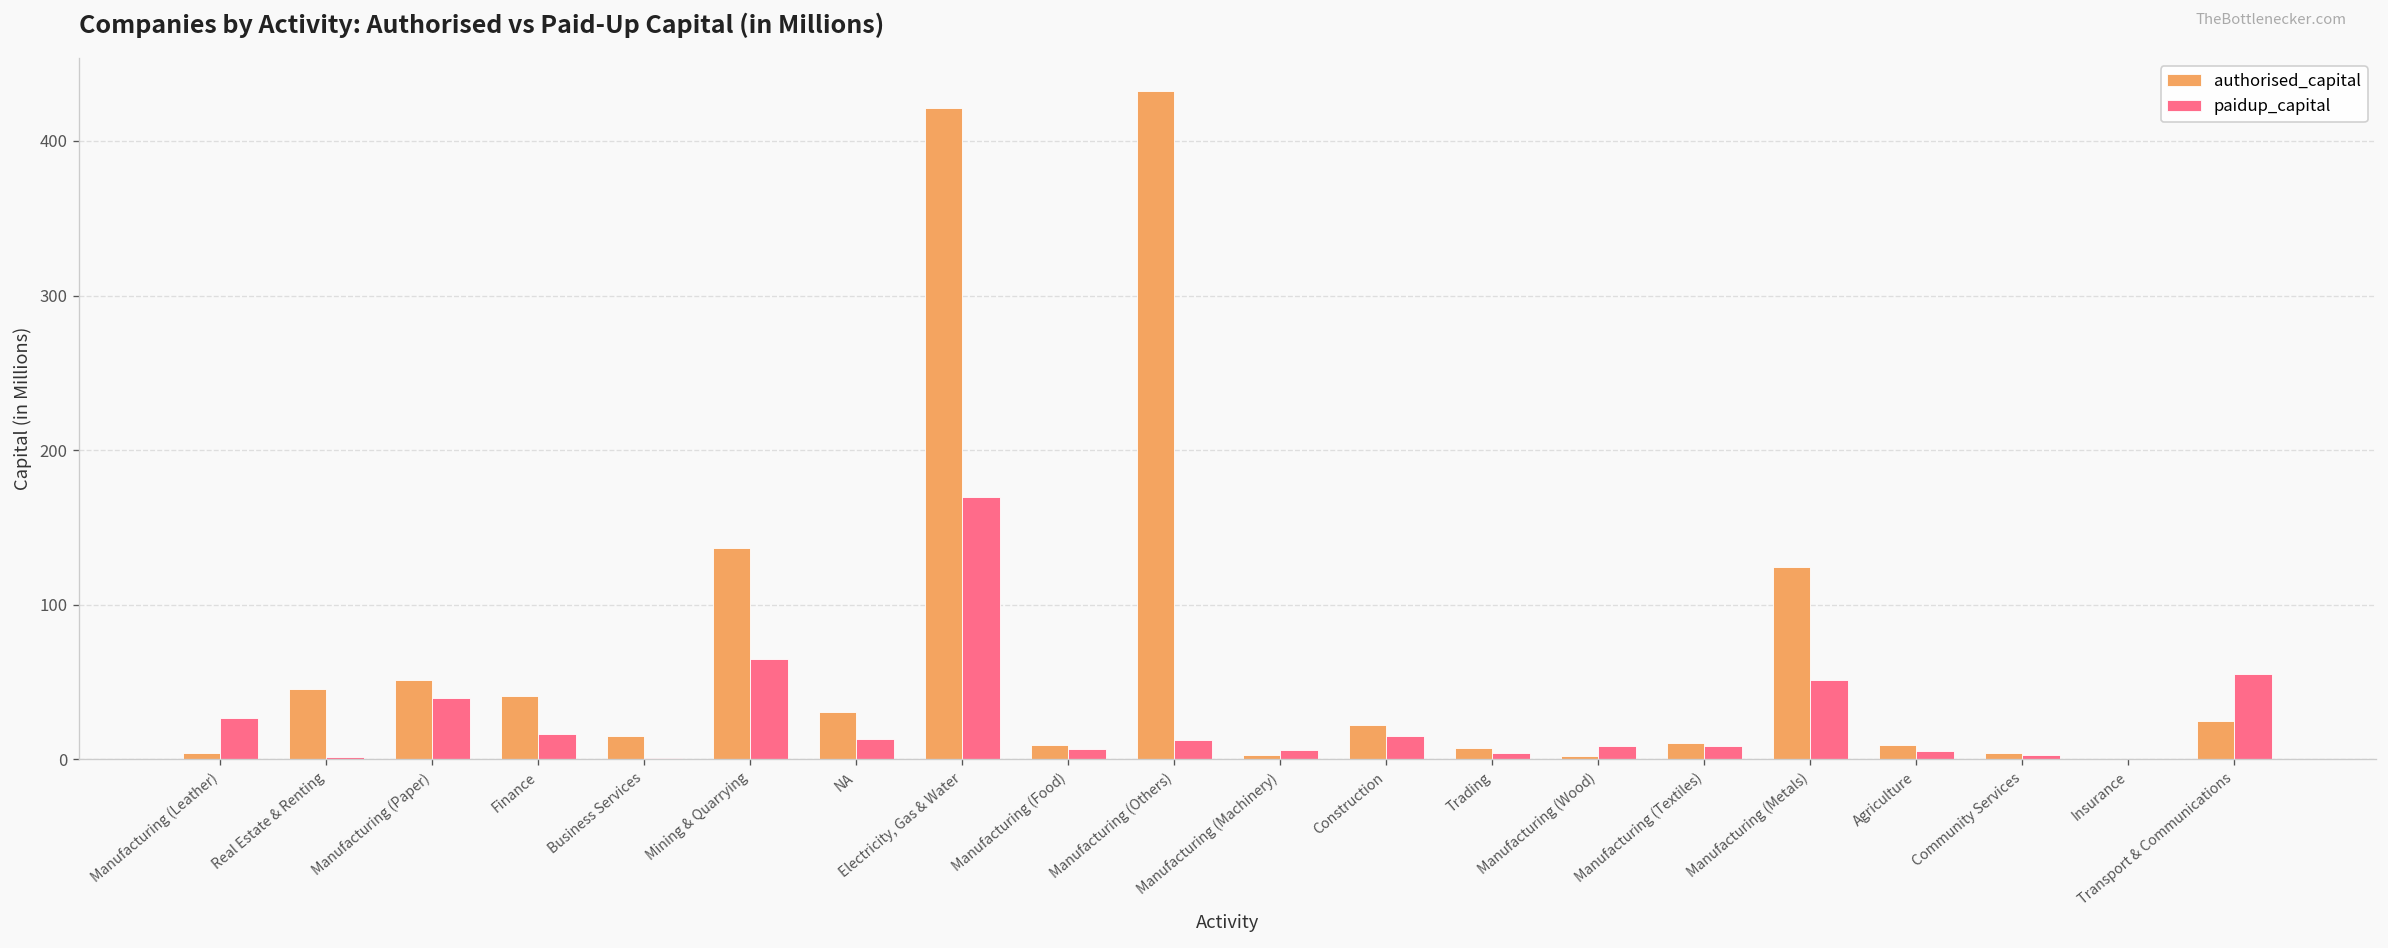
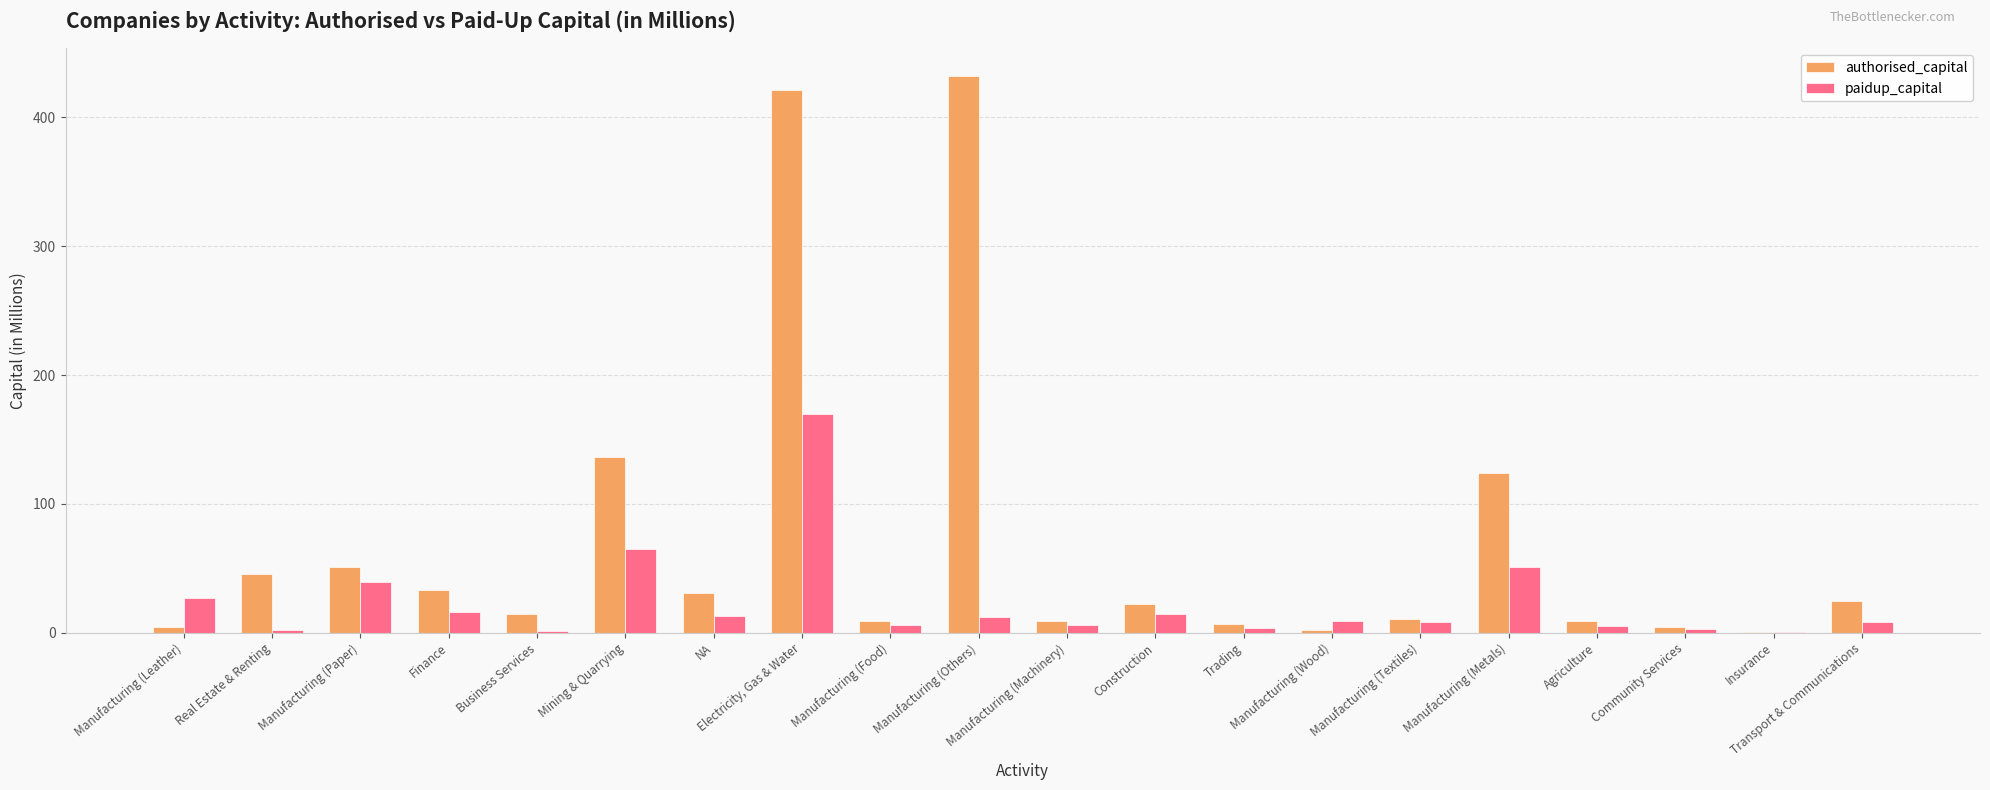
  {
    "authorised_capital": {
      "Manufacturing (Leather)": 4,
      "Real Estate & Renting": 45,
      "Manufacturing (Paper)": 51,
-     "Finance": 41,
+     "Finance": 33,
      "Business Services": 15,
      "Mining & Quarrying": 137,
      "NA": 31,
      "Electricity, Gas & Water": 421,
      "Manufacturing (Food)": 9,
      "Manufacturing (Others)": 432,
-     "Manufacturing (Machinery)": 3,
+     "Manufacturing (Machinery)": 9,
      "Construction": 22,
      "Trading": 7,
      "Manufacturing (Wood)": 2,
      "Manufacturing (Textiles)": 11,
      "Manufacturing (Metals)": 124,
      "Agriculture": 9,
      "Community Services": 4,
      "Transport & Communications": 25
    },
    "paidup_capital": {
      "Manufacturing (Leather)": 27,
      "Manufacturing (Paper)": 40,
      "Finance": 16,
      "Mining & Quarrying": 65,
      "NA": 13,
      "Electricity, Gas & Water": 170,
      "Manufacturing (Food)": 6,
      "Manufacturing (Others)": 13,
      "Manufacturing (Machinery)": 6,
      "Construction": 15,
      "Trading": 4,
      "Manufacturing (Wood)": 9,
      "Manufacturing (Textiles)": 8,
      "Manufacturing (Metals)": 51,
      "Agriculture": 5,
      "Community Services": 3,
-     "Transport & Communications": 55
+     "Transport & Communications": 8
    }
  }
